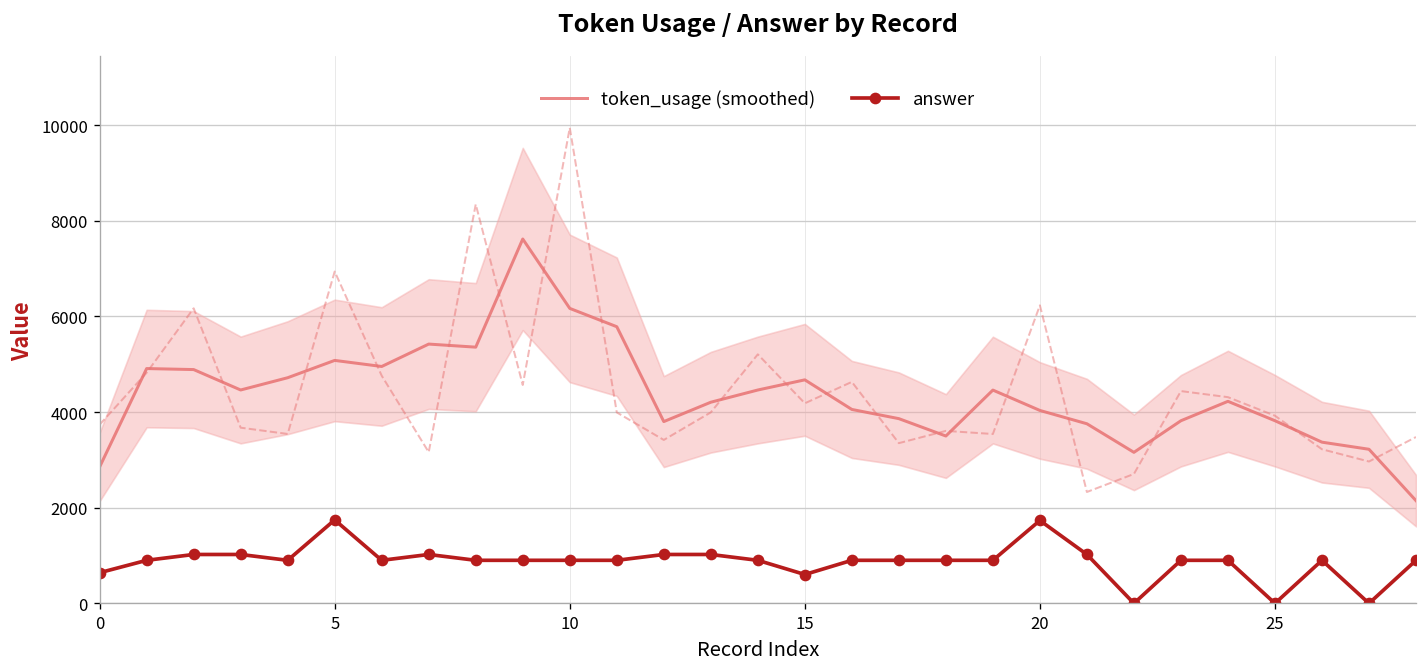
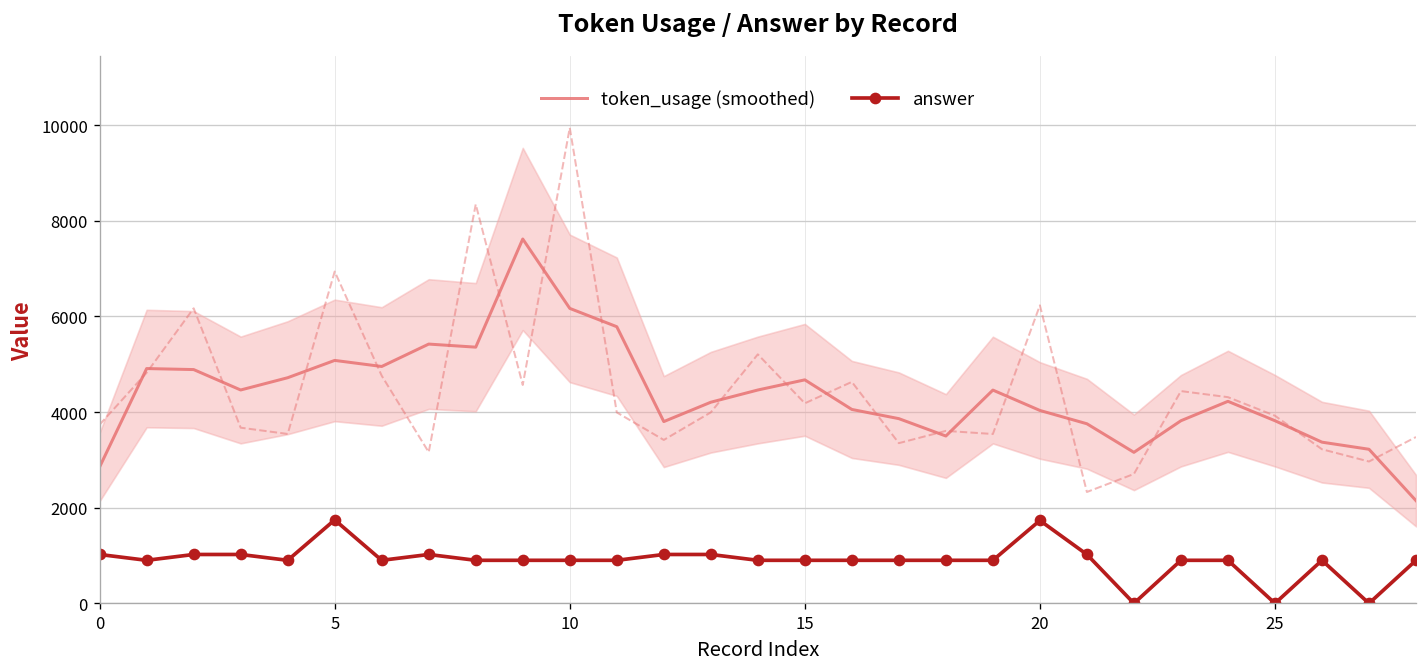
  {
    "answer": {
-     "0": 600,
+     "0": 1000,
      "5": 1700,
      "10": 900,
-     "15": 600,
+     "15": 900,
      "20": 1700,
      "25": 0
    }
  }
